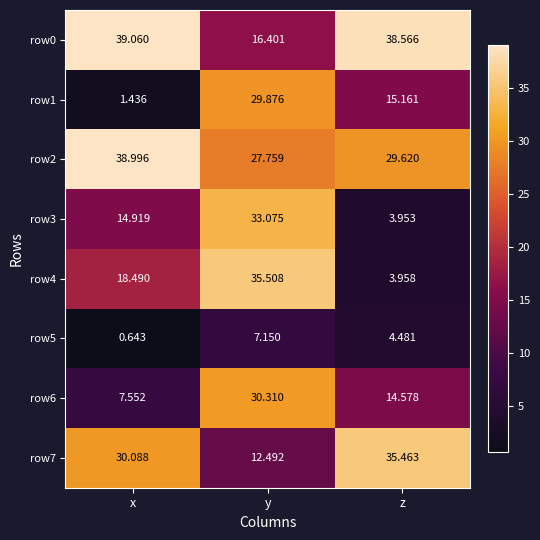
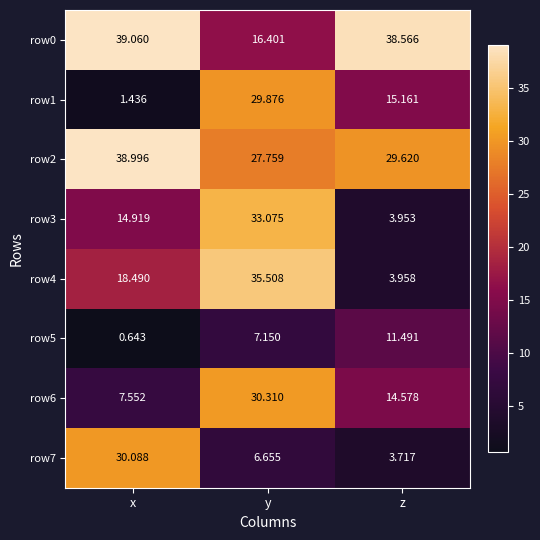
  {
    "row0": {
      "x": 39.060,
      "y": 16.401,
      "z": 38.566
    },
    "row1": {
      "x": 1.436,
      "y": 29.876,
      "z": 15.161
    },
    "row2": {
      "x": 38.996,
      "y": 27.759,
      "z": 29.620
    },
    "row3": {
      "x": 14.919,
      "y": 33.075,
      "z": 3.953
    },
    "row4": {
      "x": 18.490,
      "y": 35.508,
      "z": 3.958
    },
    "row5": {
      "x": 0.643,
      "y": 7.150,
-     "z": 4.481
+     "z": 11.491
    },
    "row6": {
      "x": 7.552,
      "y": 30.310,
      "z": 14.578
    },
    "row7": {
      "x": 30.088,
-     "y": 12.492,
-     "z": 35.463
+     "y": 6.655,
+     "z": 3.717
    }
  }
